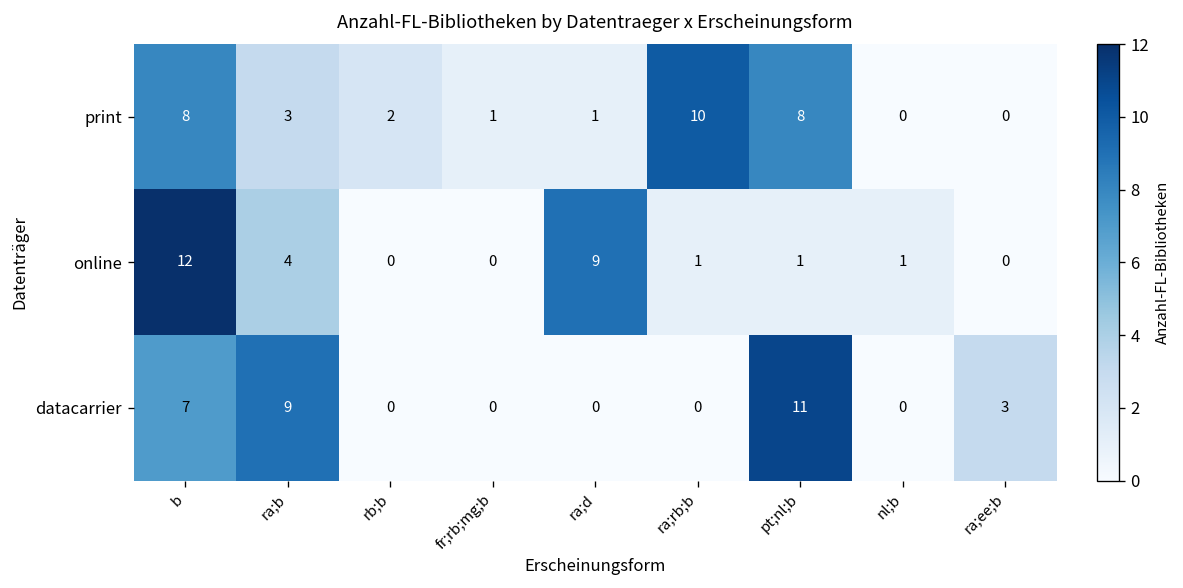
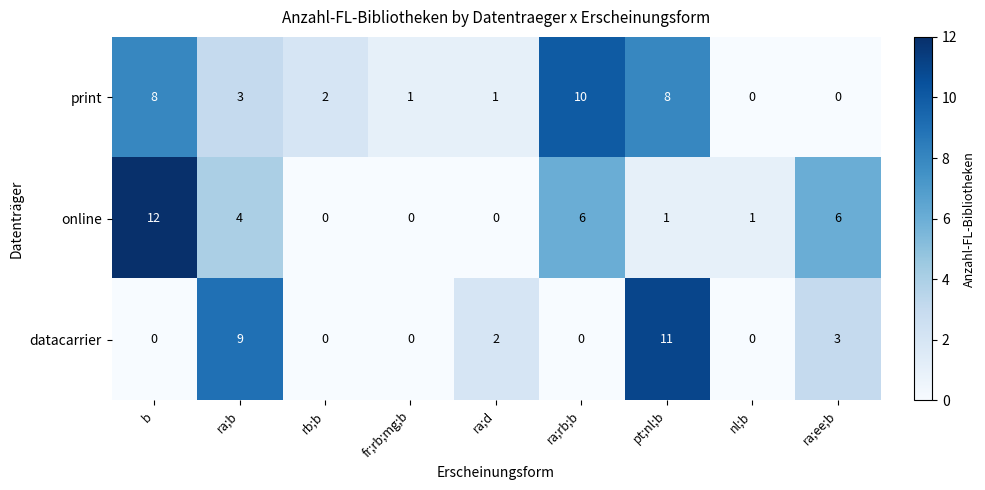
  {
    "print": {
      "b": 8,
      "ra;b": 3,
      "rb;b": 2,
      "fr;rb;mg;b": 1,
      "ra;d": 1,
      "ra;rb;b": 10,
      "pt;nl;b": 8,
      "nl;b": 0,
      "ra;ee;b": 0
    },
    "online": {
      "b": 12,
      "ra;b": 4,
      "rb;b": 0,
      "fr;rb;mg;b": 0,
-     "ra;d": 9,
-     "ra;rb;b": 1,
+     "ra;d": 0,
+     "ra;rb;b": 6,
      "pt;nl;b": 1,
      "nl;b": 1,
-     "ra;ee;b": 0
+     "ra;ee;b": 6
    },
    "datacarrier": {
-     "b": 7,
+     "b": 0,
      "ra;b": 9,
      "rb;b": 0,
      "fr;rb;mg;b": 0,
-     "ra;d": 0,
+     "ra;d": 2,
      "ra;rb;b": 0,
      "pt;nl;b": 11,
      "nl;b": 0,
      "ra;ee;b": 3
    }
  }
